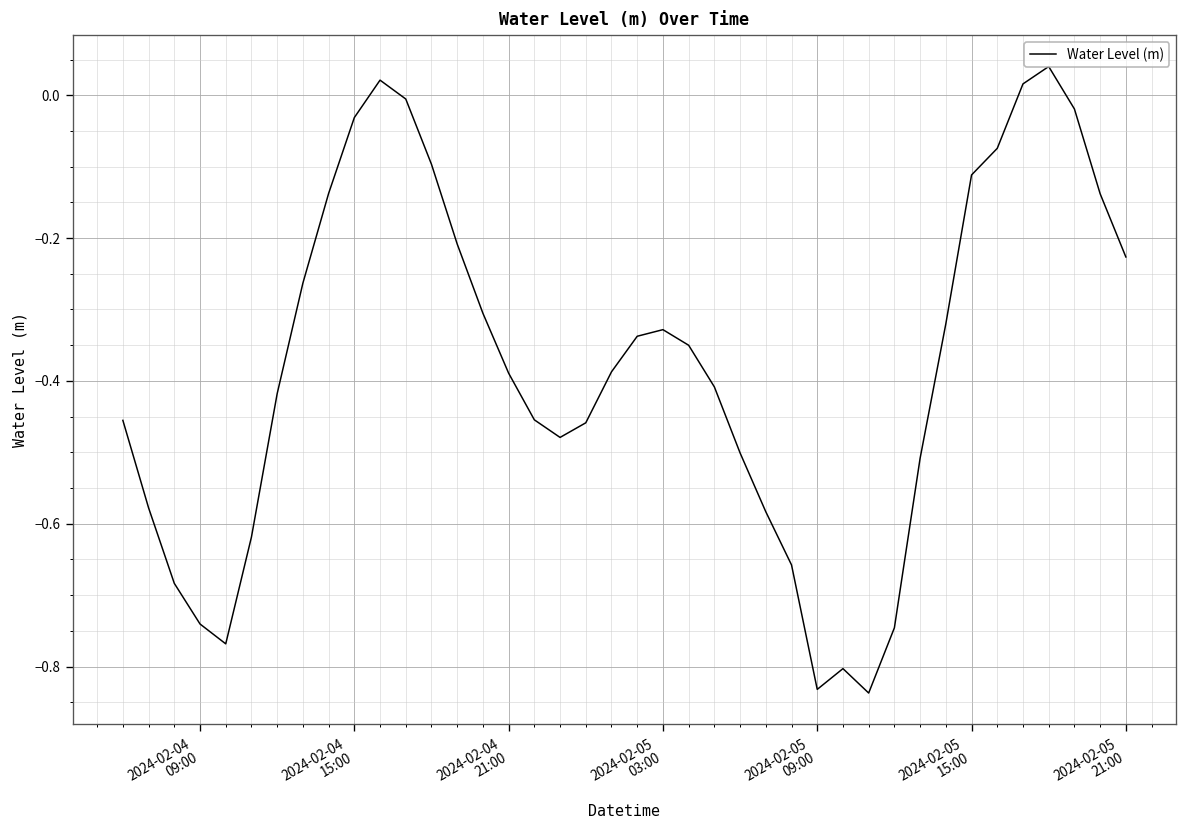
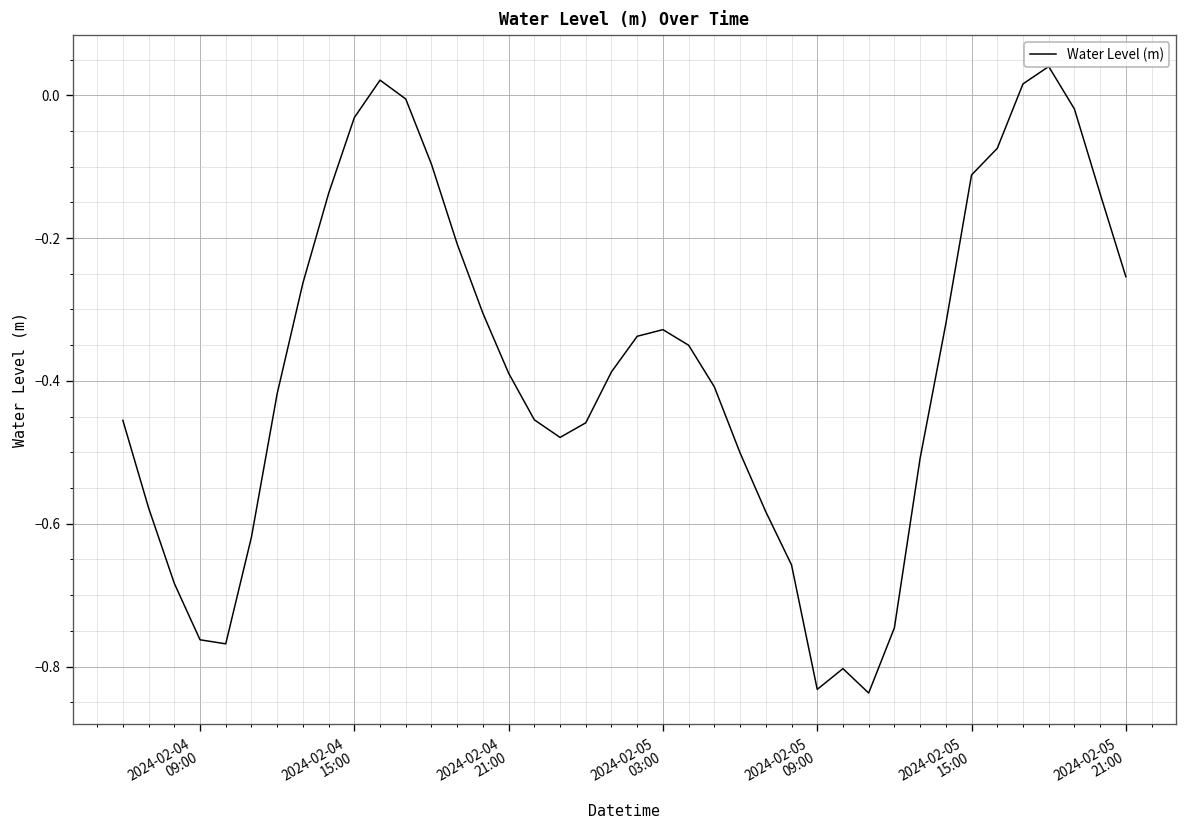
  {
-   "2024-02-04 09:00": -0.74,
+   "2024-02-04 09:00": -0.76,
    "2024-02-04 15:00": -0.03,
    "2024-02-04 21:00": -0.39,
    "2024-02-05 03:00": -0.33,
    "2024-02-05 09:00": -0.83,
    "2024-02-05 15:00": -0.11,
-   "2024-02-05 21:00": -0.23
+   "2024-02-05 21:00": -0.25
  }
